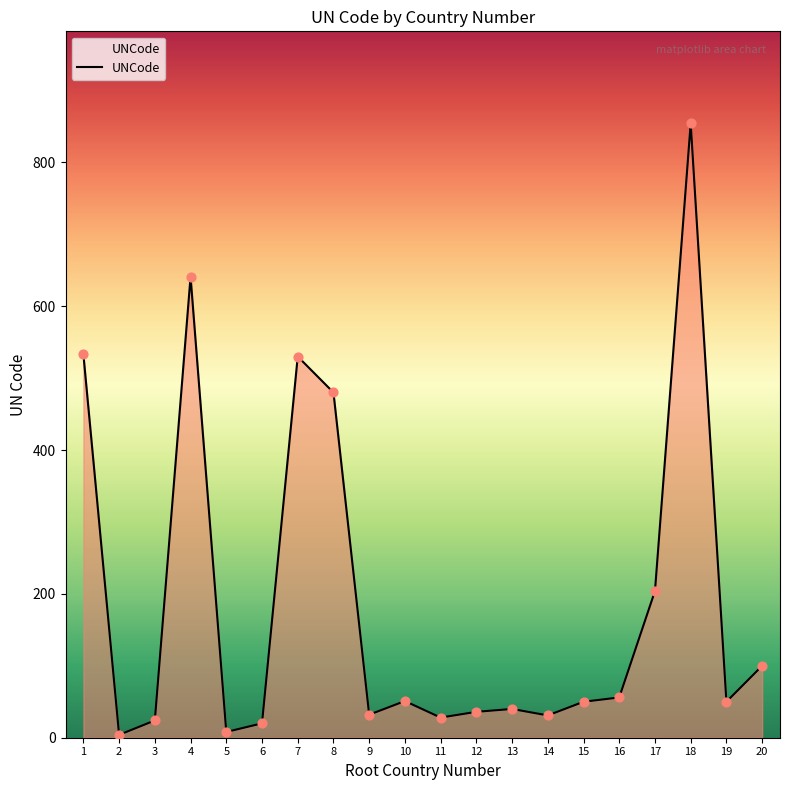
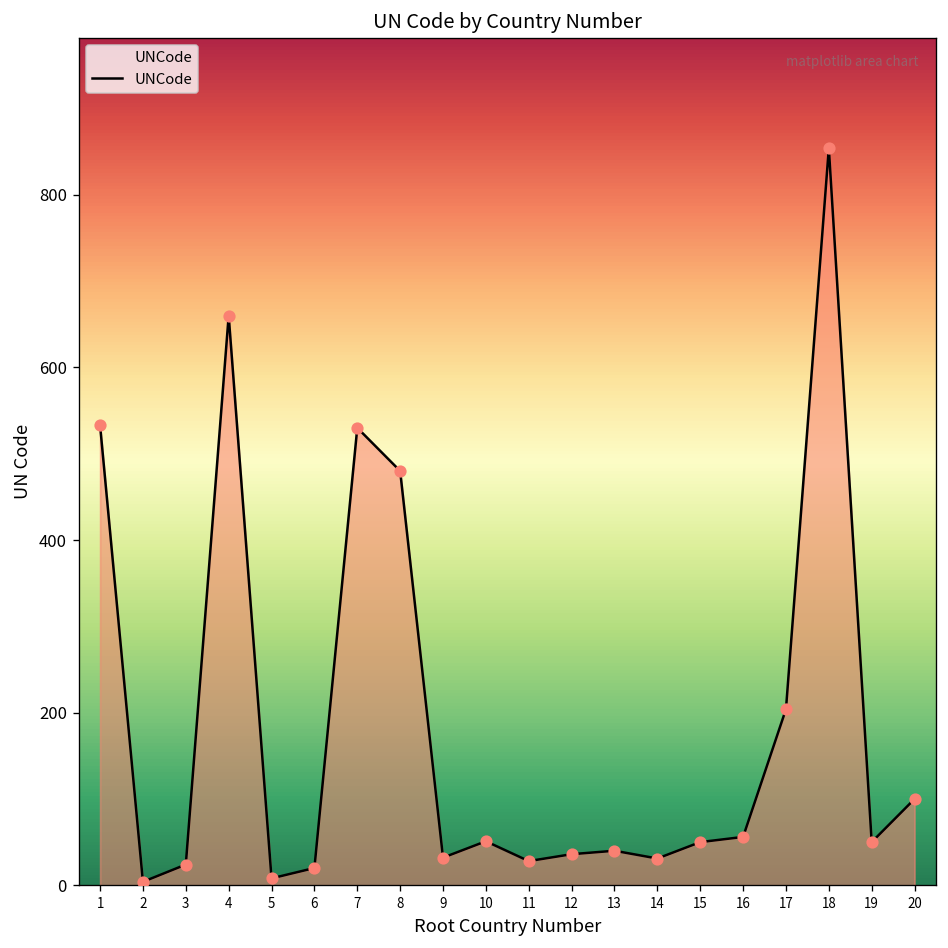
  {
    "1": 530,
    "2": 0,
    "3": 20,
-   "4": 640,
+   "4": 660,
    "5": 10,
    "6": 20,
    "7": 530,
    "8": 480,
    "9": 30,
    "10": 50,
    "11": 30,
    "12": 40,
    "13": 40,
    "14": 30,
    "15": 50,
    "16": 60,
    "17": 200,
    "18": 850,
    "19": 50,
    "20": 100
  }
